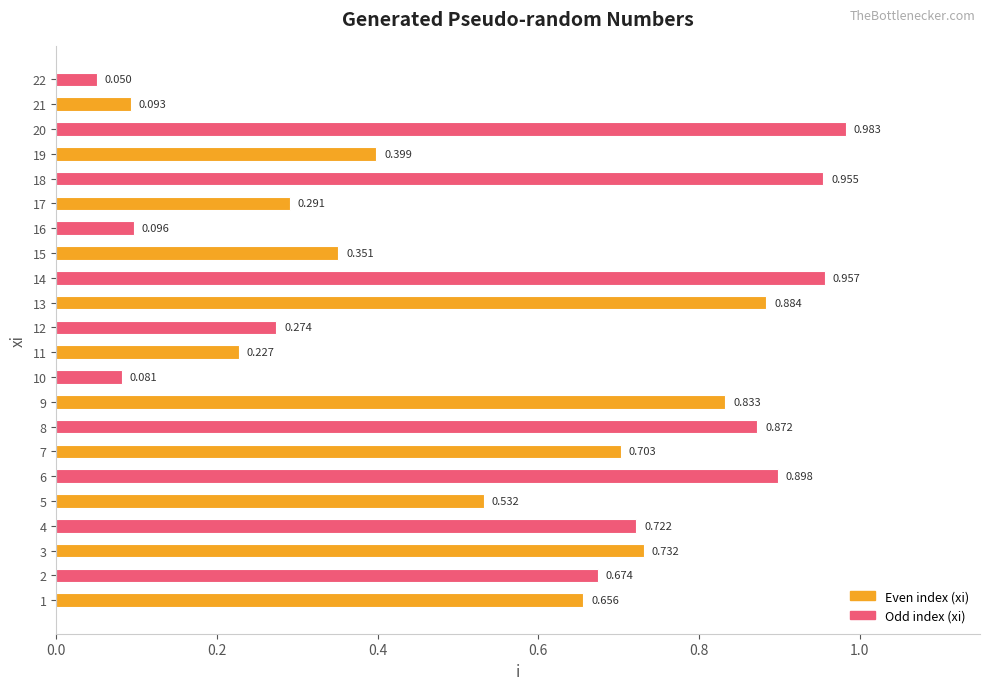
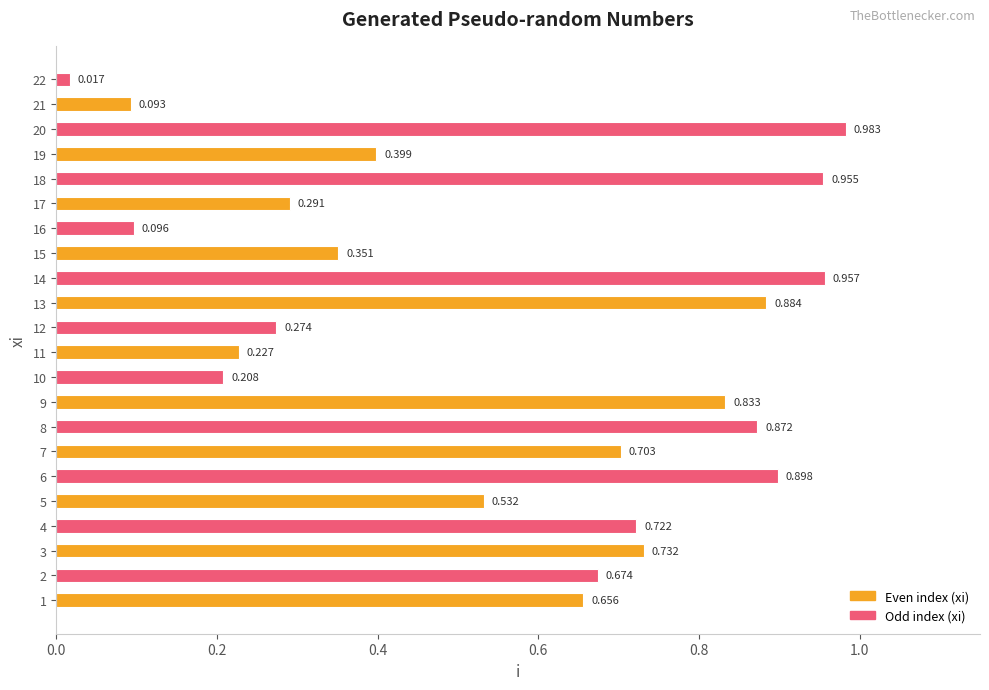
  {
-   "22": 0.050,
+   "22": 0.017,
    "21": 0.093,
    "20": 0.983,
    "19": 0.399,
    "18": 0.955,
    "17": 0.291,
    "16": 0.096,
    "15": 0.351,
    "14": 0.957,
    "13": 0.884,
    "12": 0.274,
    "11": 0.227,
-   "10": 0.081,
+   "10": 0.208,
    "9": 0.833,
    "8": 0.872,
    "7": 0.703,
    "6": 0.898,
    "5": 0.532,
    "4": 0.722,
    "3": 0.732,
    "2": 0.674,
    "1": 0.656
  }
